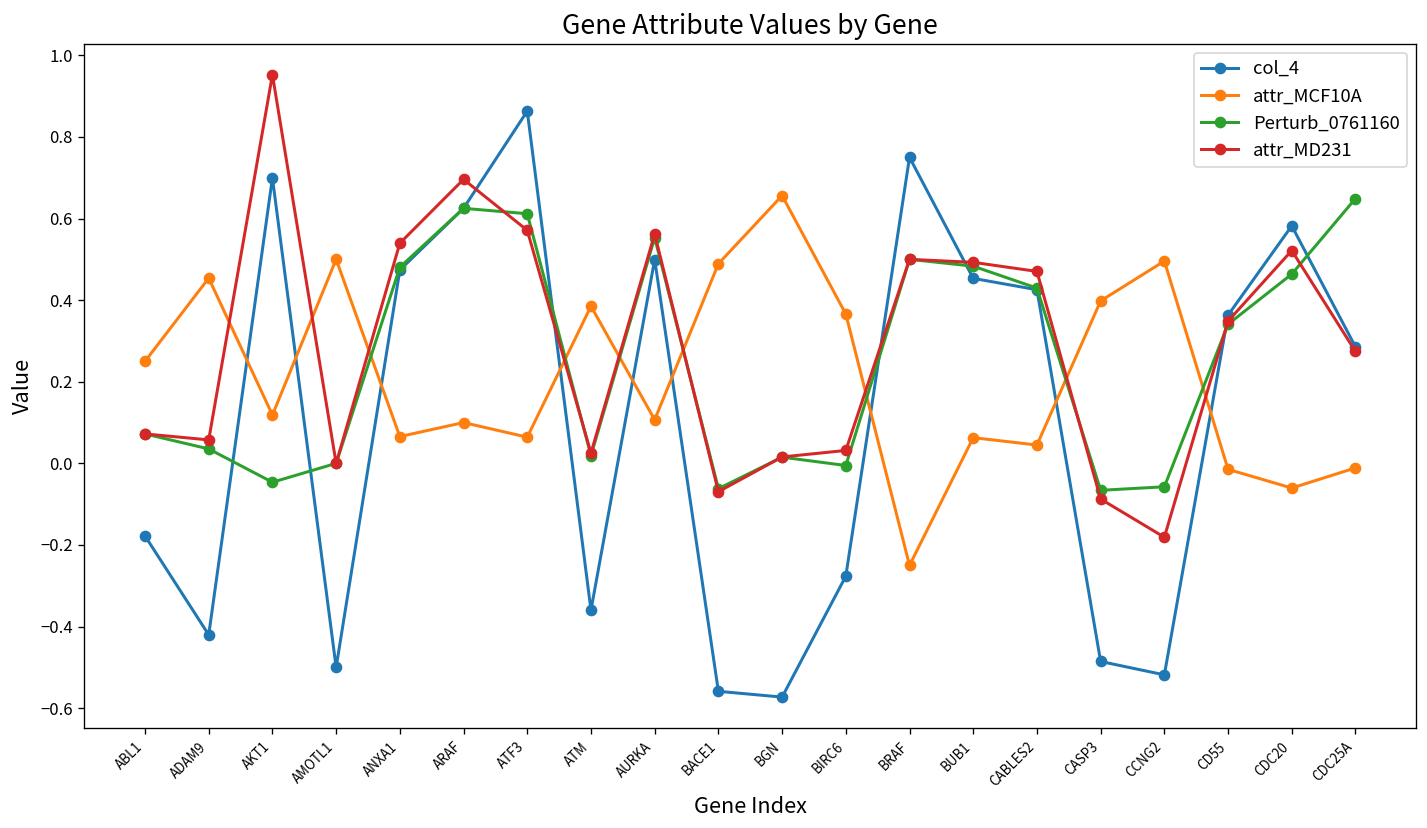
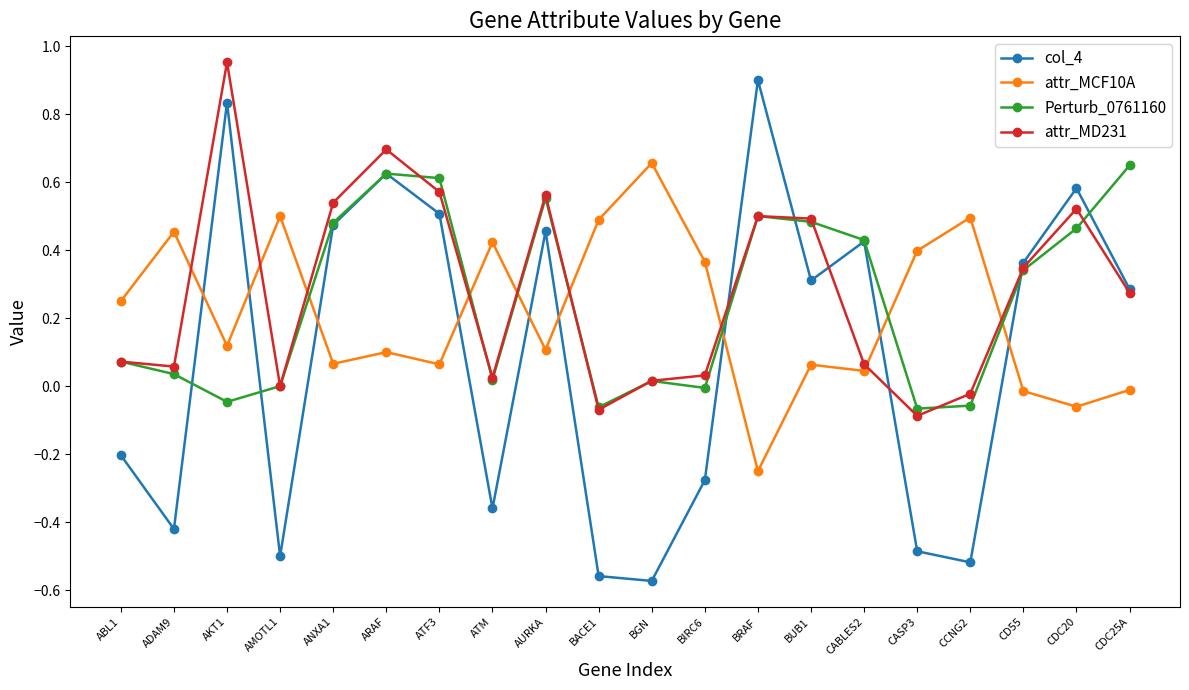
  {
    "col_4": {
-     "ABL1": -0.18,
+     "ABL1": -0.20,
      "ADAM9": -0.42,
-     "AKT1": 0.70,
+     "AKT1": 0.83,
      "AMOTL1": -0.50,
-     "ATF3": 0.86,
+     "ATF3": 0.51,
      "ATM": -0.36,
-     "AURKA": 0.50,
+     "AURKA": 0.46,
      "BACE1": -0.56,
      "BGN": -0.57,
      "BIRC6": -0.28,
-     "BRAF": 0.75,
-     "BUB1": 0.45,
+     "BRAF": 0.90,
+     "BUB1": 0.31,
      "CASP3": -0.49,
      "CCNG2": -0.52,
      "CD55": 0.36,
      "CDC20": 0.58,
      "CDC25A": 0.29
    },
    "attr_MCF10A": {
      "ABL1": 0.25,
      "ADAM9": 0.45,
      "AKT1": 0.12,
      "AMOTL1": 0.50,
      "ANXA1": 0.07,
      "ARAF": 0.10,
      "ATF3": 0.06,
-     "ATM": 0.39,
+     "ATM": 0.42,
      "AURKA": 0.11,
      "BACE1": 0.49,
      "BGN": 0.66,
      "BIRC6": 0.37,
      "BRAF": -0.25,
      "BUB1": 0.06,
      "CABLES2": 0.04,
      "CASP3": 0.40,
      "CCNG2": 0.50,
      "CD55": -0.01,
      "CDC20": -0.06,
      "CDC25A": -0.01
    },
    "Perturb_0761160": {
      "ADAM9": 0.04,
      "AKT1": -0.05,
      "ATF3": 0.61,
      "AURKA": 0.55,
      "BIRC6": -0.01,
      "BUB1": 0.48,
      "CASP3": -0.07,
      "CCNG2": -0.06,
      "CD55": 0.34,
      "CDC20": 0.46,
      "CDC25A": 0.65
    },
    "attr_MD231": {
      "ADAM9": 0.06,
      "AKT1": 0.95,
      "ANXA1": 0.54,
      "ARAF": 0.70,
      "ATF3": 0.57,
      "AURKA": 0.56,
      "BIRC6": 0.03,
      "BUB1": 0.49,
-     "CABLES2": 0.47,
+     "CABLES2": 0.06,
      "CASP3": -0.09,
-     "CCNG2": -0.18,
+     "CCNG2": -0.02,
      "CD55": 0.35,
      "CDC20": 0.52,
      "CDC25A": 0.27
    }
  }
